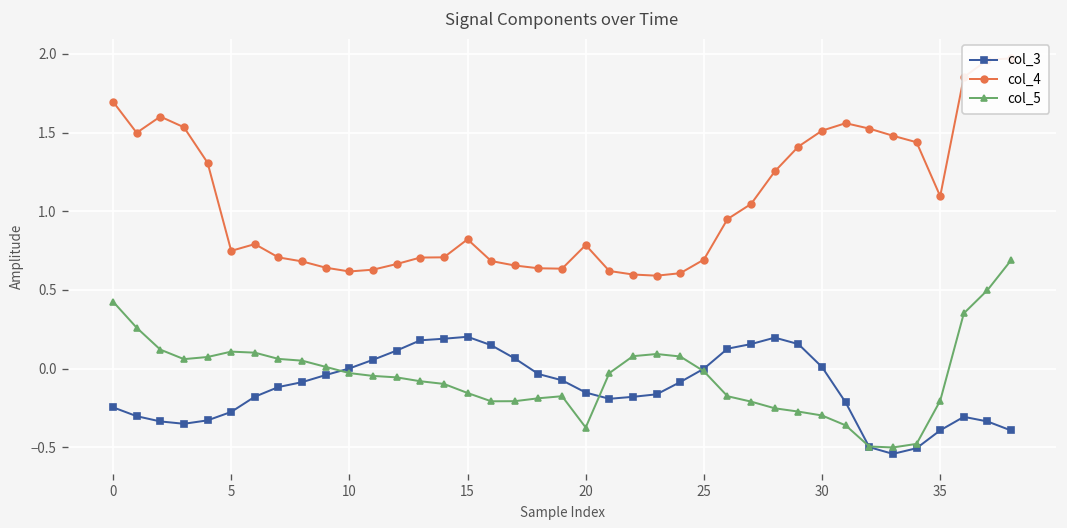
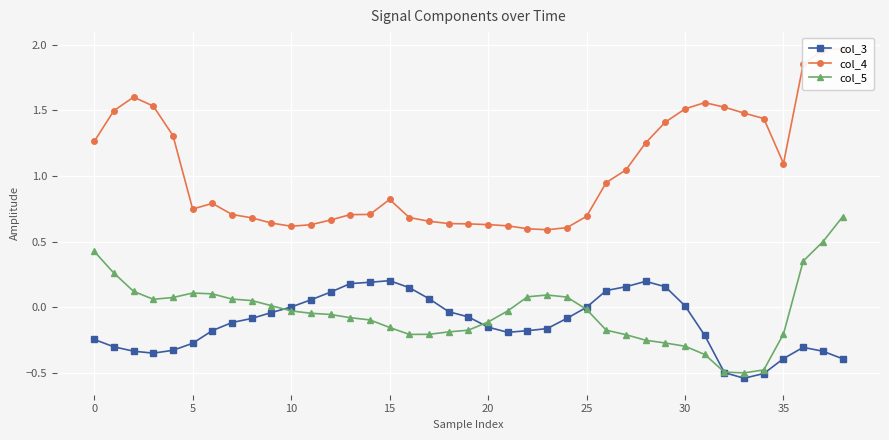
  {
    "col_3": {
      "0": -0.25,
      "5": -0.28,
      "10": 0.00,
      "15": 0.20,
      "20": -0.15,
      "30": 0.01,
      "35": -0.39
    },
    "col_4": {
-     "0": 1.70,
+     "0": 1.26,
      "5": 0.75,
      "10": 0.62,
      "15": 0.82,
-     "20": 0.79,
+     "20": 0.63,
      "25": 0.69,
      "30": 1.51,
      "35": 1.10
    },
    "col_5": {
      "0": 0.43,
      "5": 0.11,
      "10": -0.03,
      "15": -0.16,
-     "20": -0.38,
+     "20": -0.11,
      "30": -0.30,
      "35": -0.20
    }
  }
